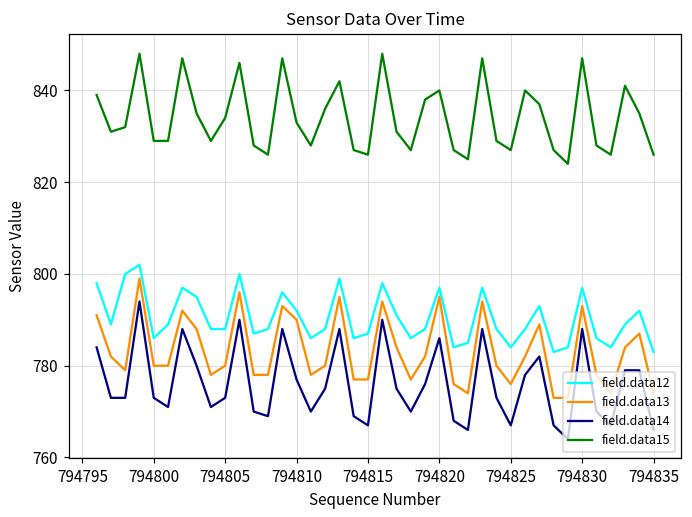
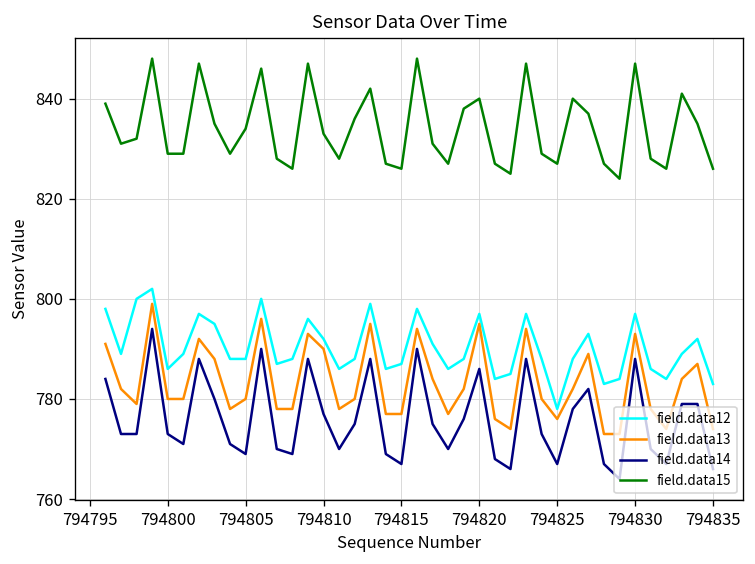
  {
    "field.data12": {
      "794800": 786,
      "794805": 788,
      "794810": 792,
      "794815": 787,
      "794820": 797,
-     "794825": 784,
+     "794825": 778,
      "794830": 797,
      "794835": 783
    },
    "field.data13": {
      "794800": 780,
      "794805": 780,
      "794810": 790,
      "794815": 777,
      "794820": 795,
      "794825": 776,
      "794830": 793
    },
    "field.data14": {
      "794800": 773,
-     "794805": 773,
+     "794805": 769,
      "794810": 777,
      "794815": 767,
      "794820": 786,
      "794825": 767,
      "794830": 788
    },
    "field.data15": {
      "794800": 829,
      "794805": 834,
      "794810": 833,
      "794815": 826,
      "794820": 840,
      "794825": 827,
      "794830": 847,
      "794835": 826
    }
  }
